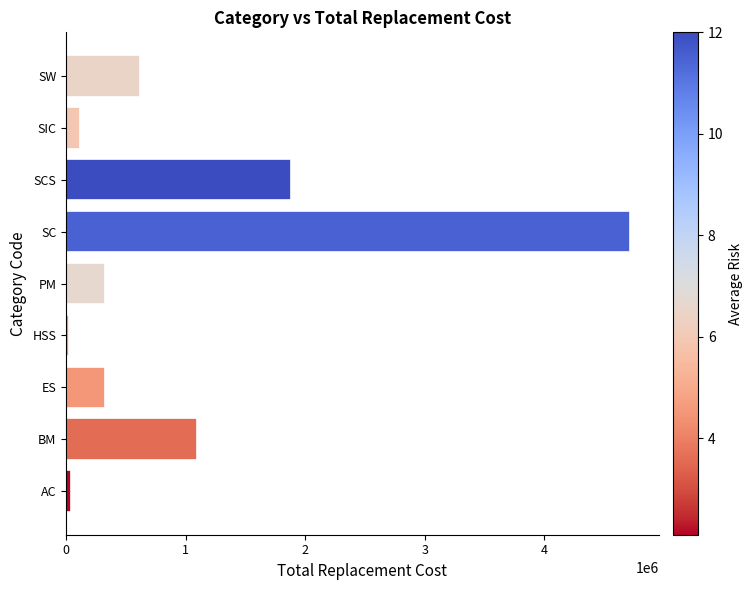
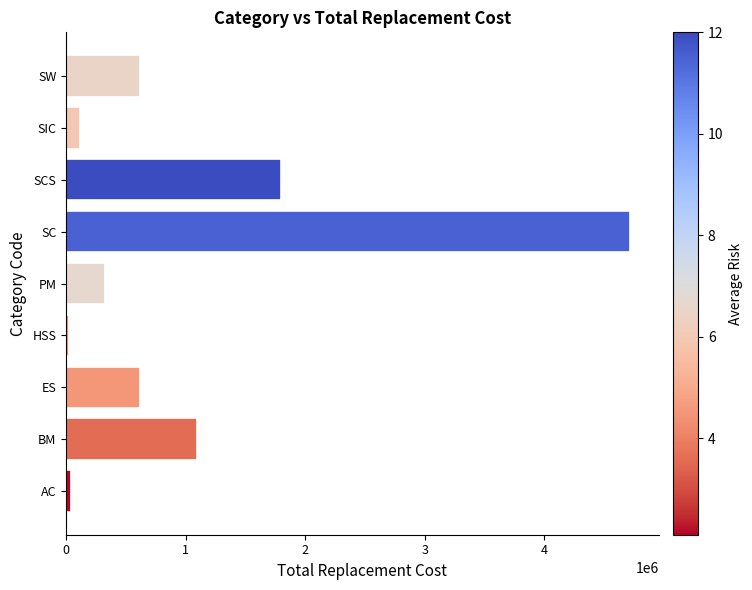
  {
    "SW": 620000,
    "SIC": 110000,
-   "SCS": 1880000,
+   "SCS": 1800000,
    "SC": 4720000,
    "PM": 330000,
    "HSS": 30000,
-   "ES": 320000,
+   "ES": 620000,
    "BM": 1100000,
    "AC": 40000
  }
